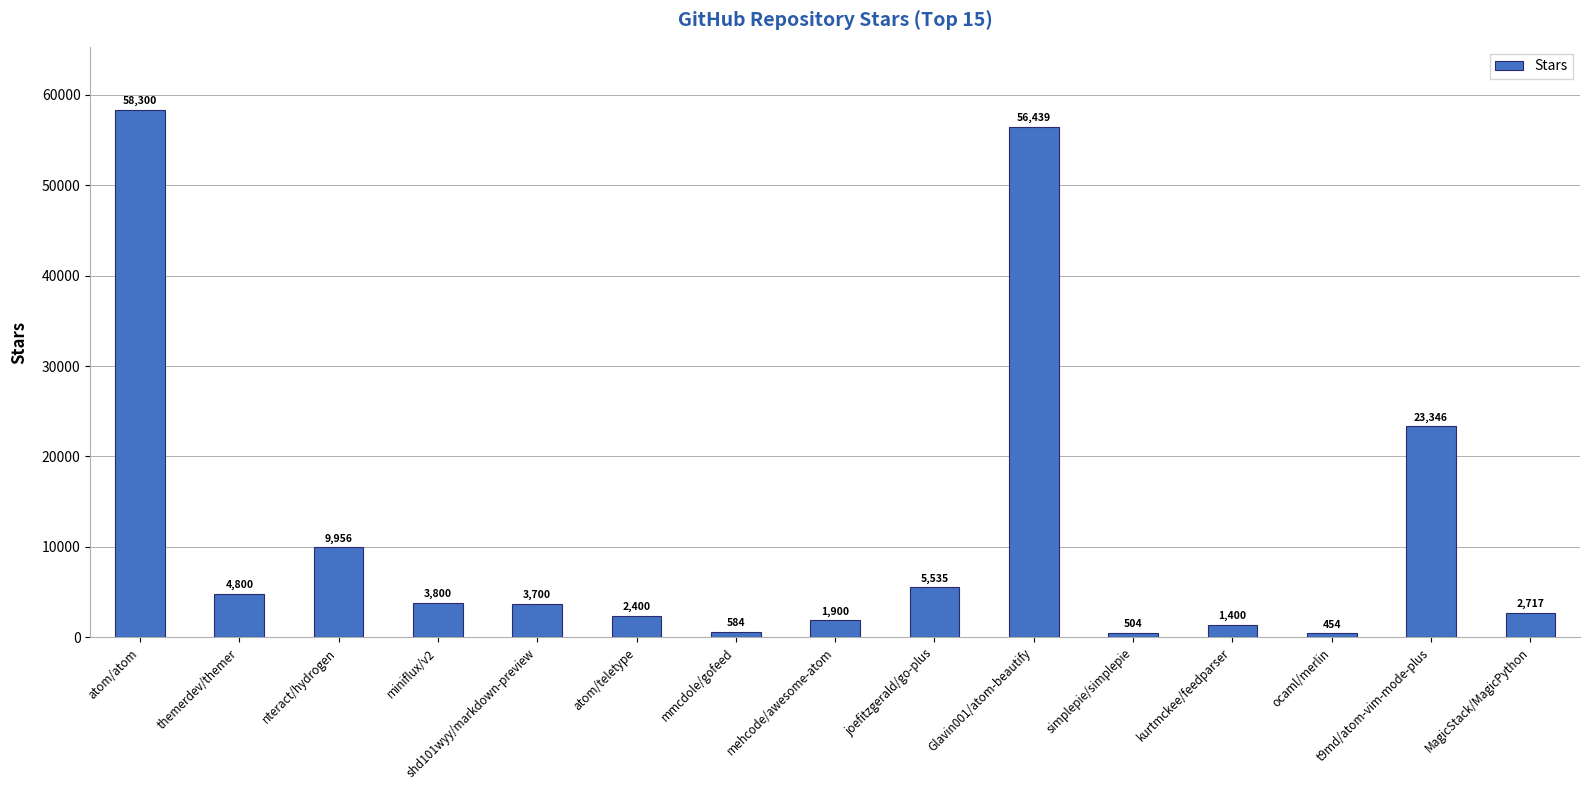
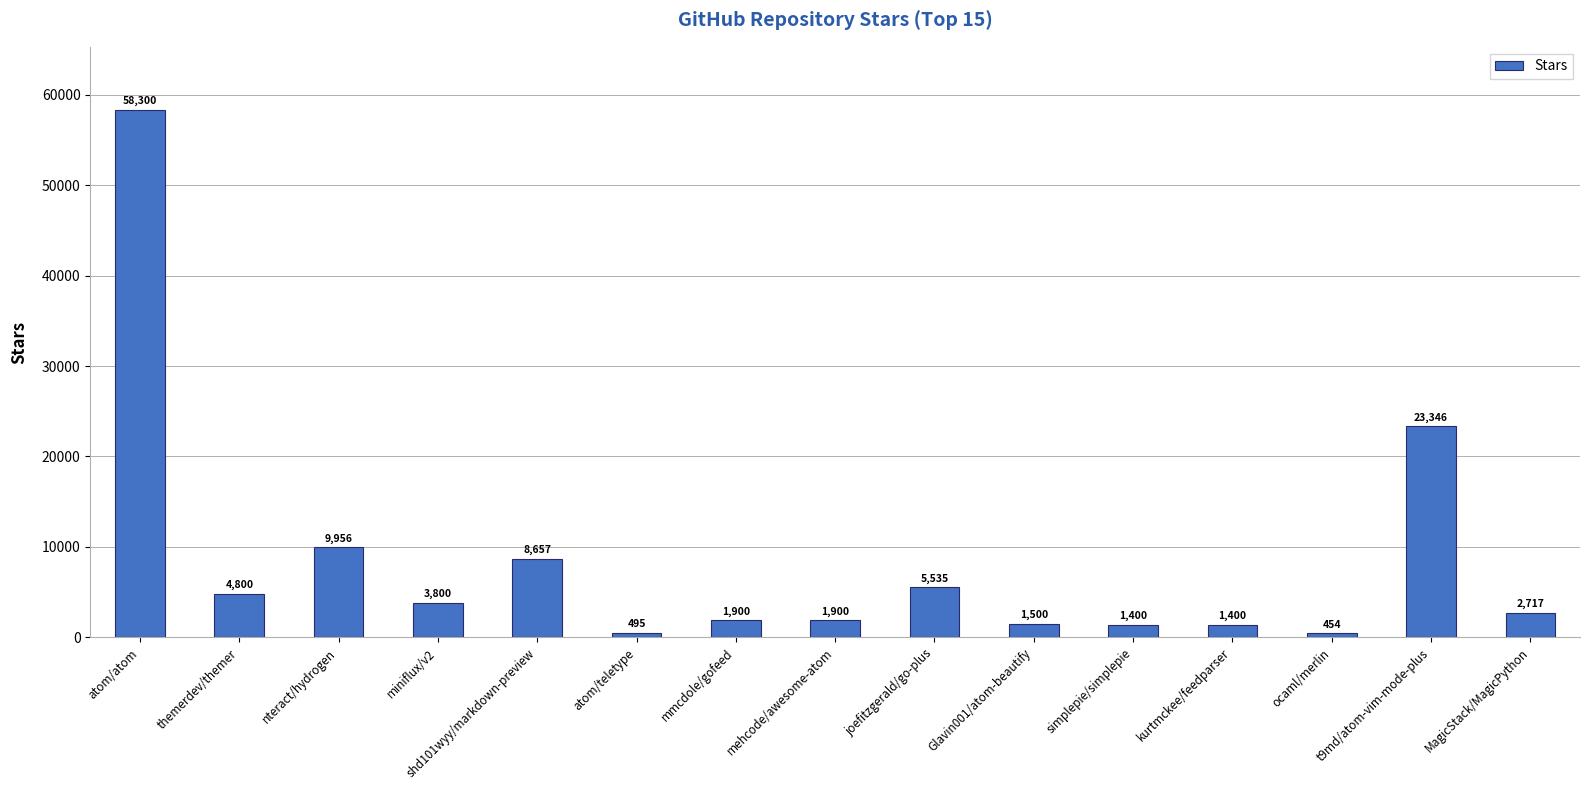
  {
    "atom/atom": "58,300",
    "themerdev/themer": "4,800",
    "nteract/hydrogen": "9,956",
    "miniflux/v2": "3,800",
-   "shd101wyy/markdown-preview": "3,700",
-   "atom/teletype": "2,400",
-   "mmcdole/gofeed": "584",
+   "shd101wyy/markdown-preview": "8,657",
+   "atom/teletype": "495",
+   "mmcdole/gofeed": "1,900",
    "mehcode/awesome-atom": "1,900",
    "joefitzgerald/go-plus": "5,535",
-   "Glavin001/atom-beautify": "56,439",
-   "simplepie/simplepie": "504",
+   "Glavin001/atom-beautify": "1,500",
+   "simplepie/simplepie": "1,400",
    "kurtmckee/feedparser": "1,400",
    "ocaml/merlin": "454",
    "t9md/atom-vim-mode-plus": "23,346",
    "MagicStack/MagicPython": "2,717"
  }
